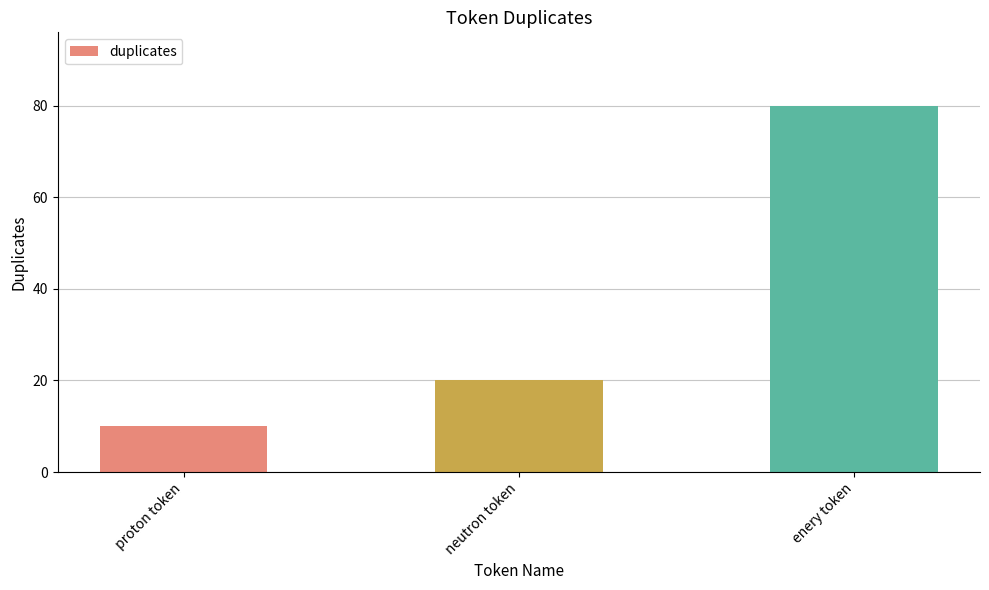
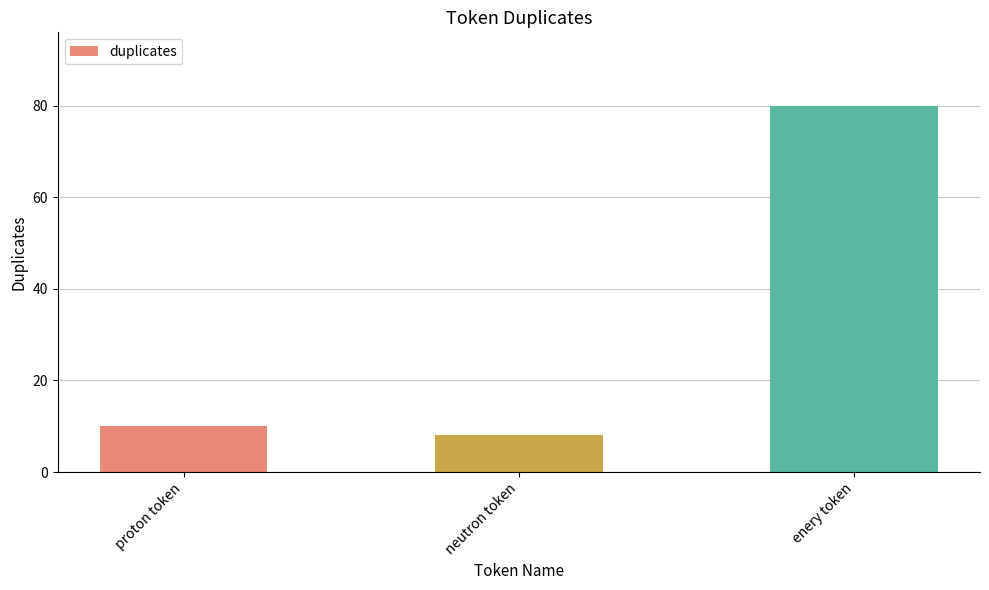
  {
    "proton token": 10,
-   "neutron token": 20,
+   "neutron token": 8,
    "enery token": 80
  }
